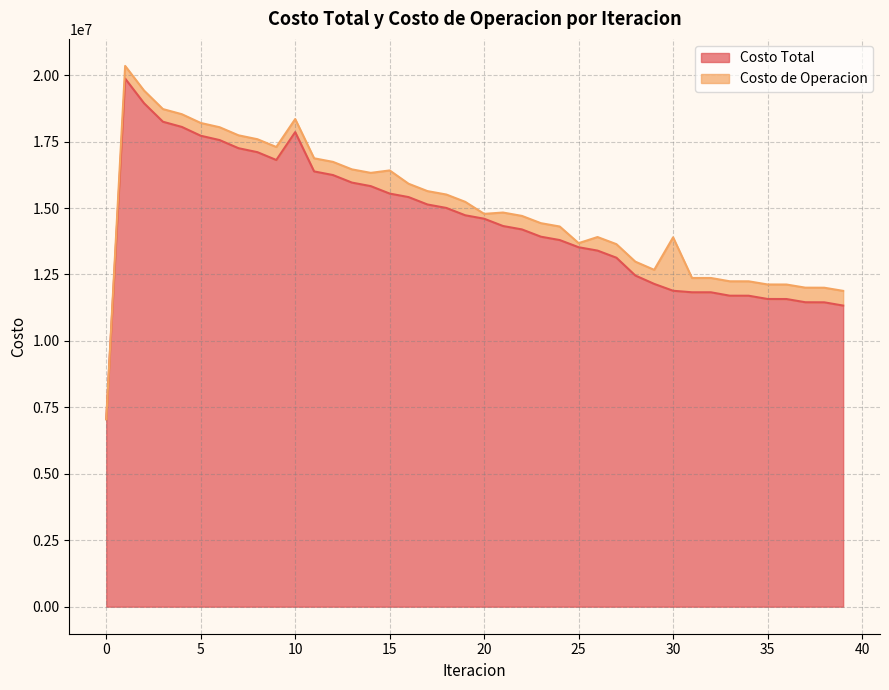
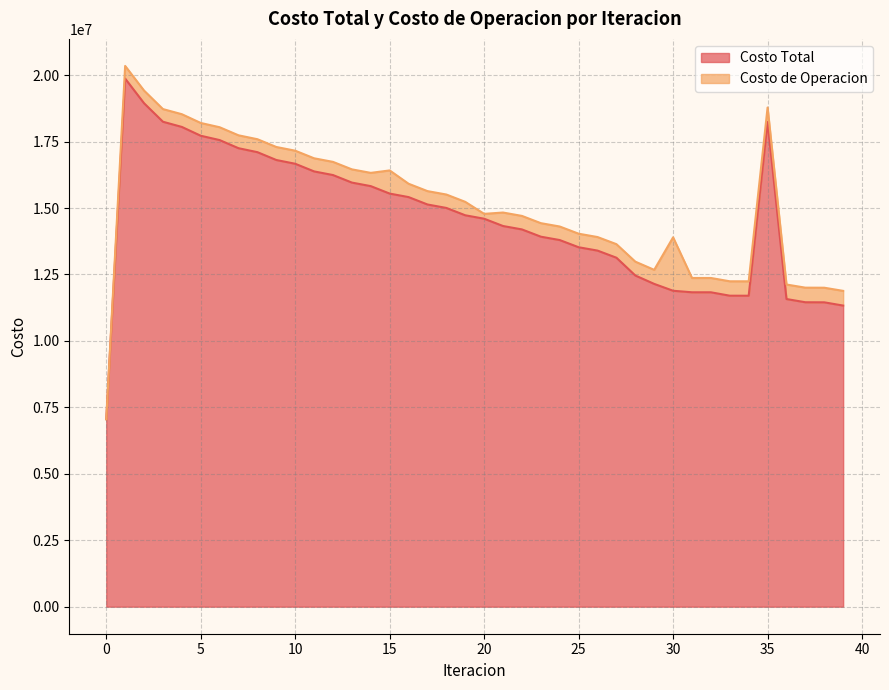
  {
    "Costo Total": {
      "5": 17700000,
-     "10": 17900000,
+     "10": 16700000,
      "15": 15500000,
      "20": 14600000,
      "25": 13500000,
      "30": 11900000,
-     "35": 11600000
+     "35": 18200000
    },
    "Costo de Operacion": {
      "5": 500000,
      "10": 500000,
      "15": 900000,
      "20": 200000,
-     "25": 200000,
+     "25": 500000,
      "30": 2000000,
      "35": 500000
    }
  }
